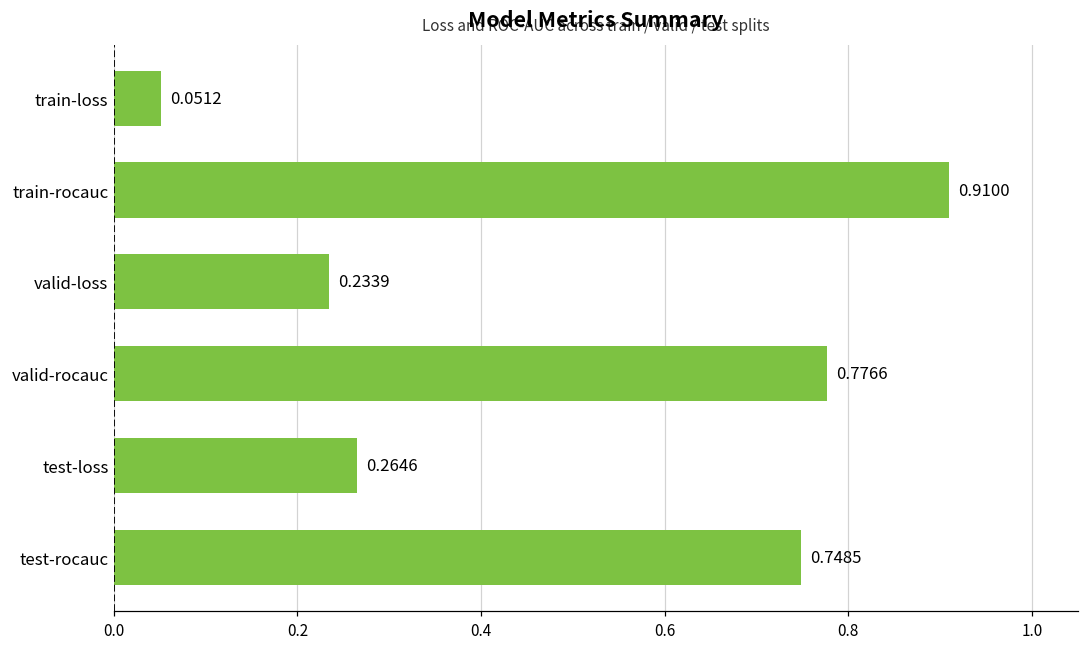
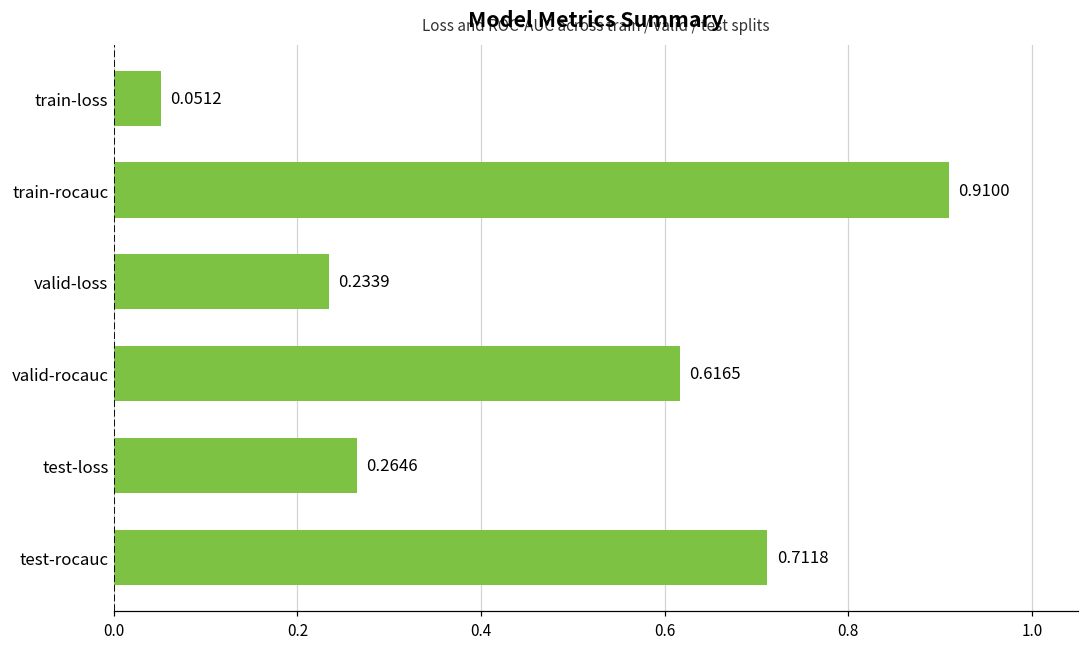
  {
    "train-loss": 0.0512,
    "train-rocauc": 0.9100,
    "valid-loss": 0.2339,
-   "valid-rocauc": 0.7766,
+   "valid-rocauc": 0.6165,
    "test-loss": 0.2646,
-   "test-rocauc": 0.7485
+   "test-rocauc": 0.7118
  }
